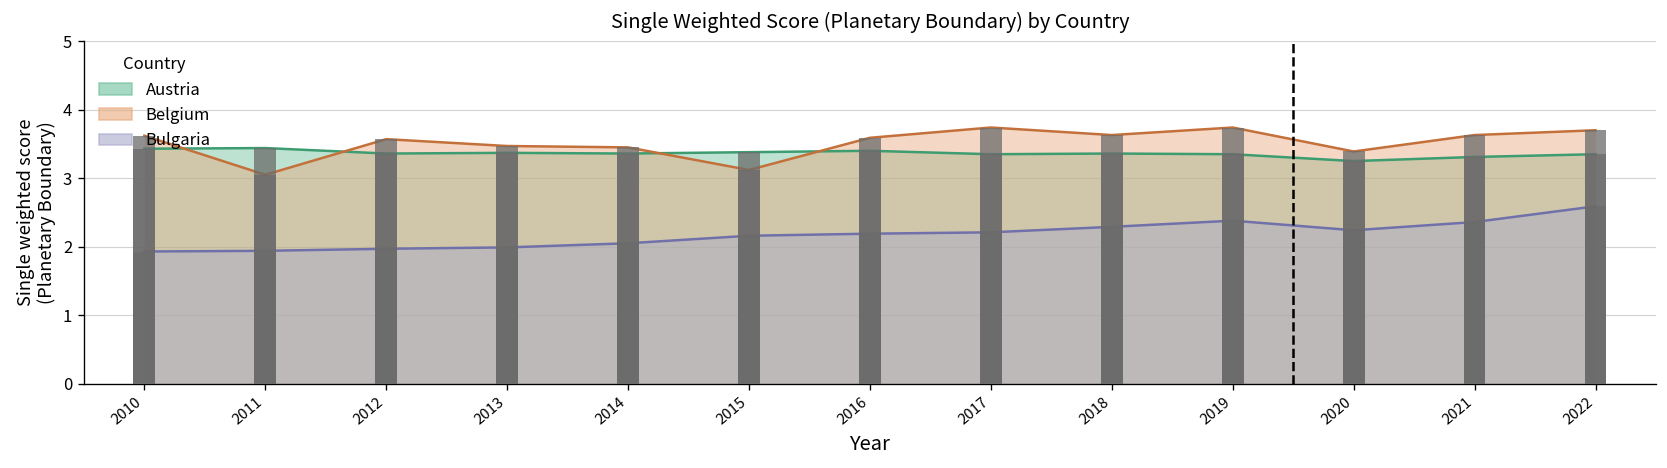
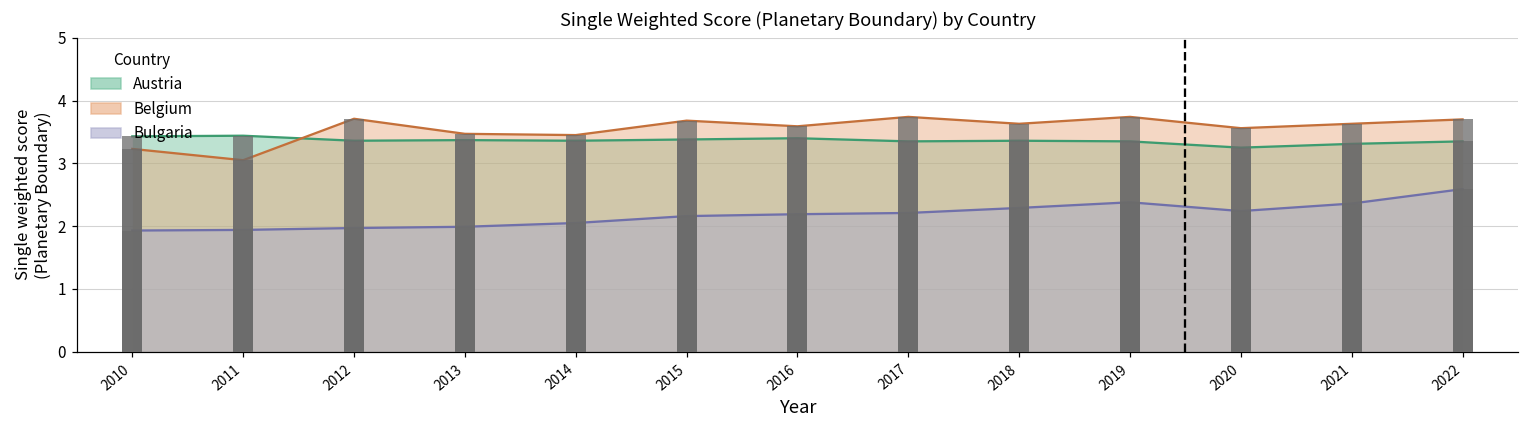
  {
    "Belgium": {
-     "2010": 3.6,
+     "2010": 3.2,
      "2011": 3.1,
-     "2012": 3.6,
+     "2012": 3.7,
      "2013": 3.5,
      "2014": 3.5,
-     "2015": 3.1,
+     "2015": 3.7,
      "2016": 3.6,
      "2017": 3.7,
      "2018": 3.6,
      "2019": 3.7,
-     "2020": 3.4,
+     "2020": 3.6,
      "2021": 3.6,
      "2022": 3.7
    }
  }
